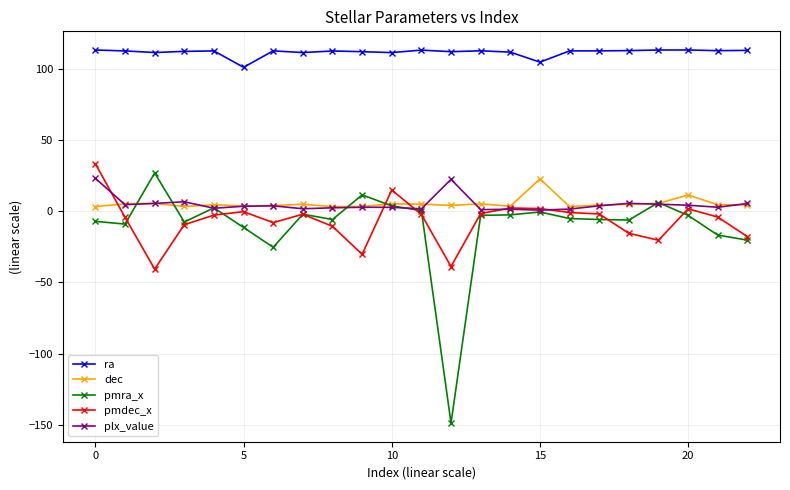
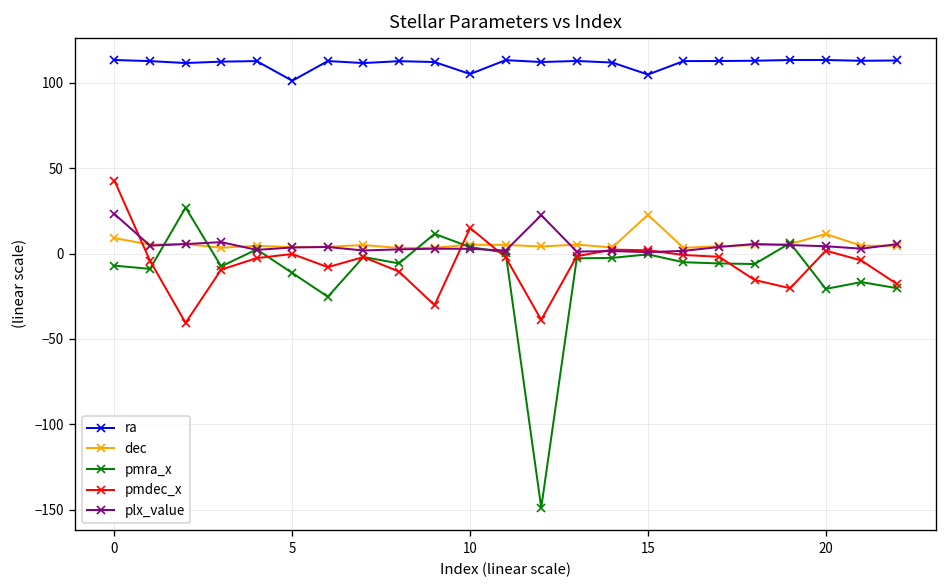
  {
    "ra": {
      "0": 113,
      "5": 101,
-     "10": 111,
+     "10": 105,
      "15": 105,
      "20": 113
    },
    "dec": {
-     "0": 3,
+     "0": 9,
      "15": 23,
      "20": 11
    },
    "pmra_x": {
      "0": -7,
      "5": -11,
-     "20": -3
+     "20": -21
    },
    "pmdec_x": {
-     "0": 33,
+     "0": 43,
      "5": 0,
      "10": 15,
      "20": 2
    },
    "plx_value": {
      "0": 23,
      "20": 4
    }
  }
